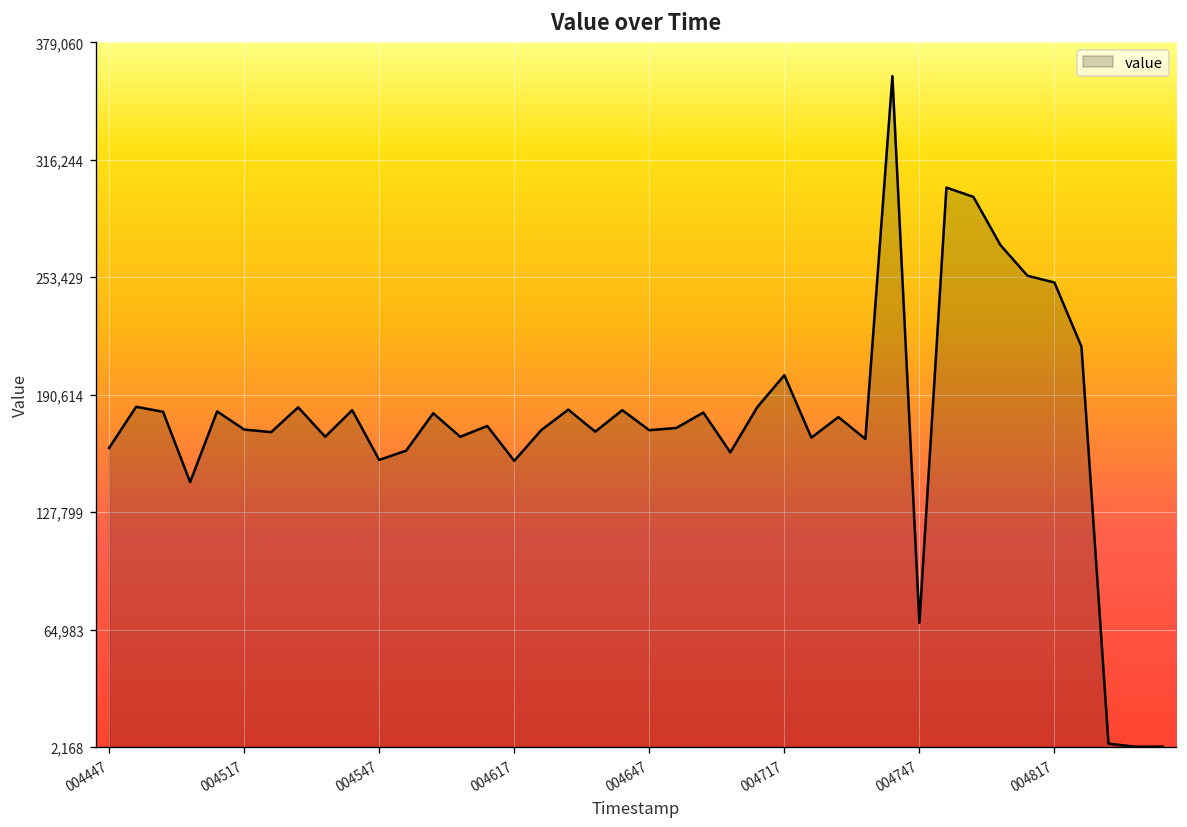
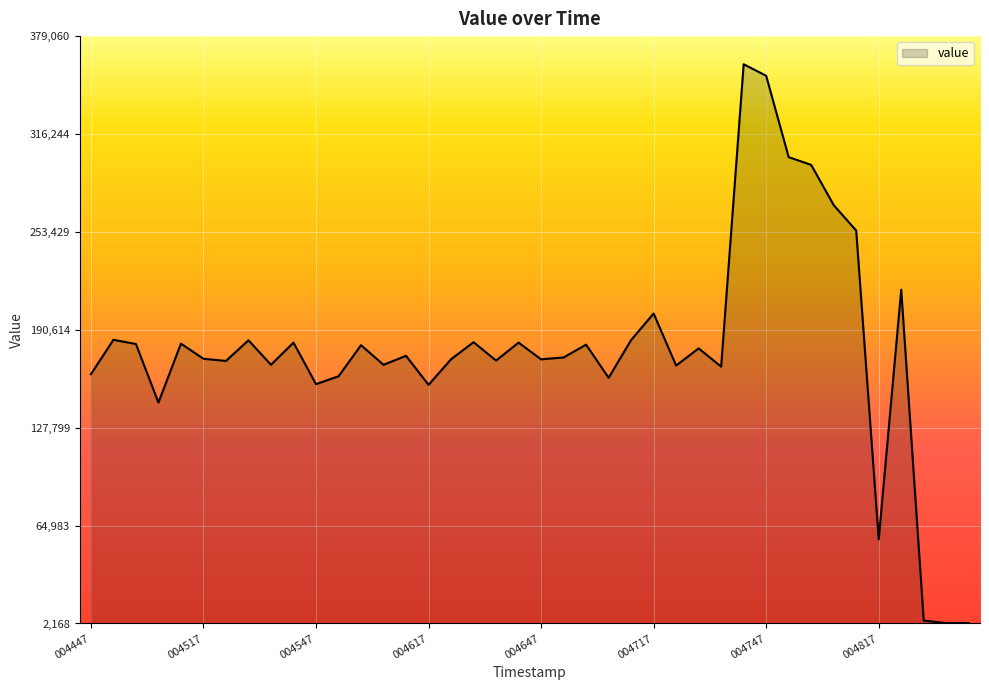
  {
    "004447": "162,000",
    "004517": "172,000",
    "004547": "156,000",
    "004617": "155,000",
    "004647": "172,000",
    "004717": "201,000",
-   "004747": "69,000",
-   "004817": "251,000"
+   "004747": "354,000",
+   "004817": "56,000"
  }
